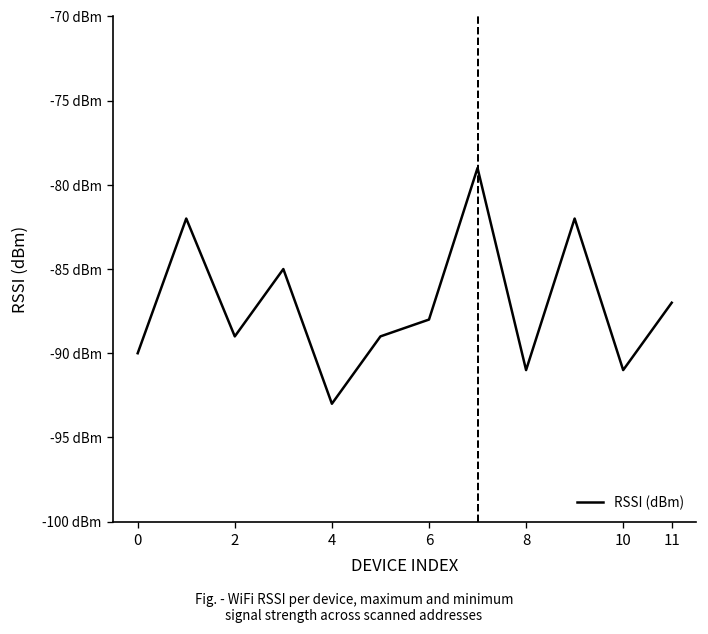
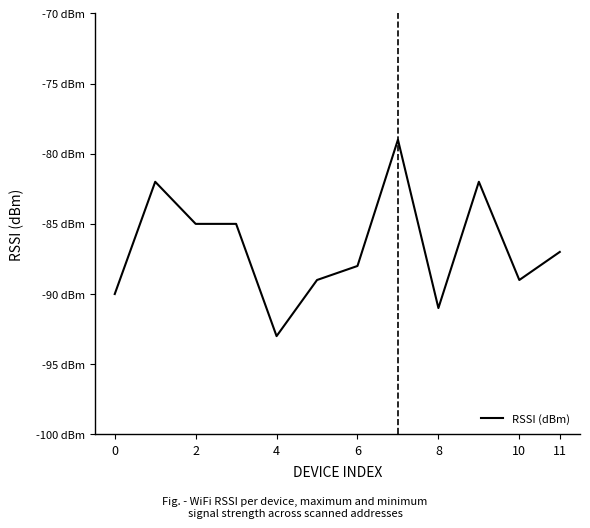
  {
    "0": "-90 dBm",
-   "2": "-89 dBm",
+   "2": "-85 dBm",
    "4": "-93 dBm",
    "6": "-88 dBm",
    "8": "-91 dBm",
-   "10": "-91 dBm",
+   "10": "-89 dBm",
    "11": "-87 dBm"
  }
